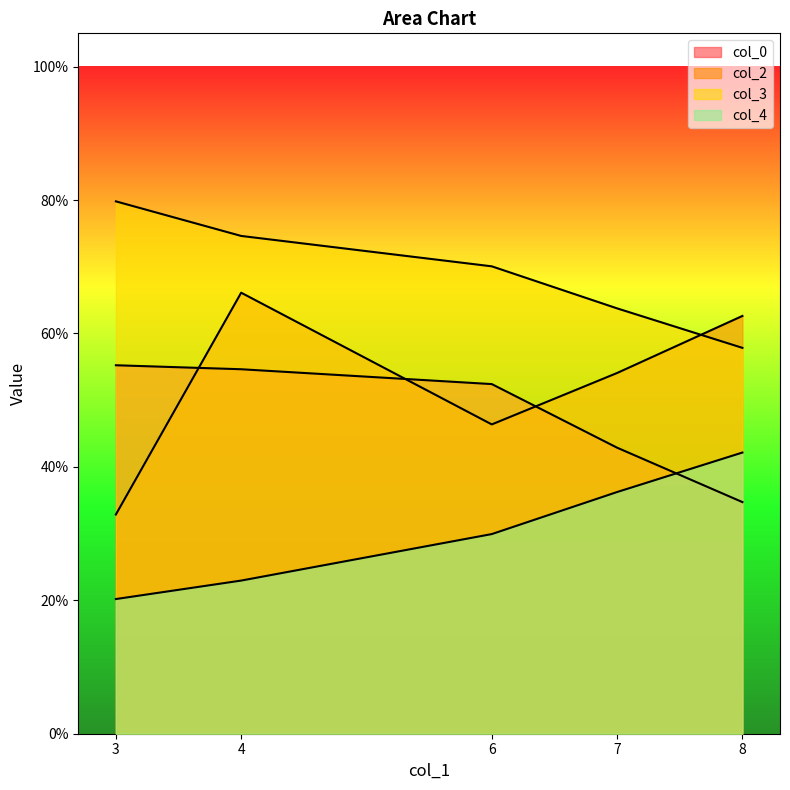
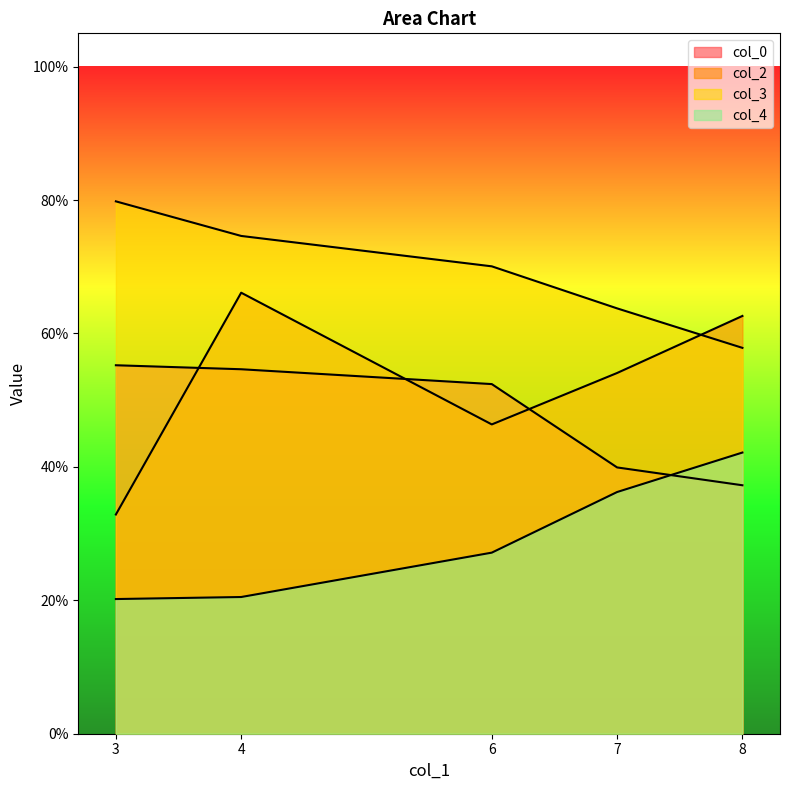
  {
    "col_0": {
      "3": "55%",
      "4": "55%",
      "6": "52%",
-     "7": "43%",
-     "8": "35%"
+     "7": "40%",
+     "8": "37%"
    },
    "col_2": {
      "3": "33%",
      "4": "66%",
      "6": "46%",
      "7": "54%",
      "8": "63%"
    },
    "col_3": {
      "3": "80%",
      "4": "75%",
      "6": "70%",
      "7": "64%",
      "8": "58%"
    },
    "col_4": {
      "3": "20%",
-     "4": "23%",
-     "6": "30%",
+     "4": "20%",
+     "6": "27%",
      "7": "36%",
      "8": "42%"
    }
  }
